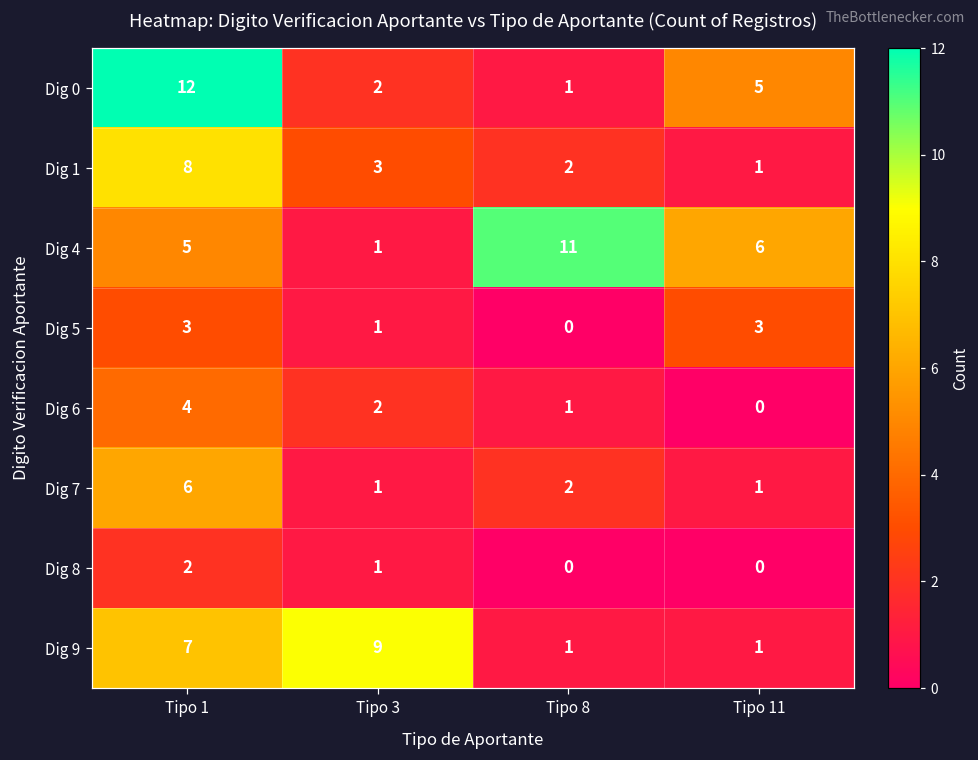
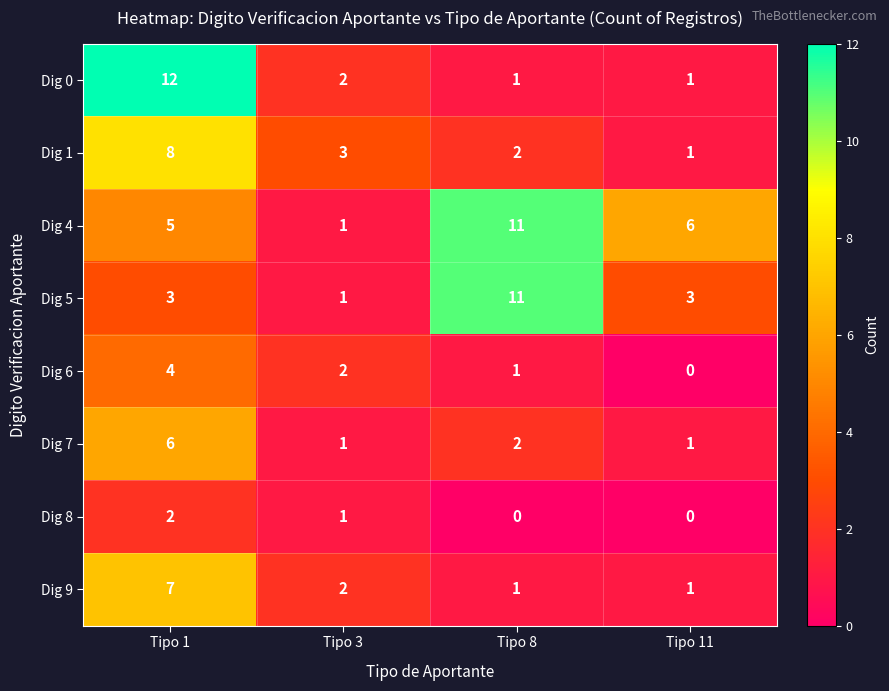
  {
    "Dig 0": {
      "Tipo 1": 12,
      "Tipo 3": 2,
      "Tipo 8": 1,
-     "Tipo 11": 5
+     "Tipo 11": 1
    },
    "Dig 1": {
      "Tipo 1": 8,
      "Tipo 3": 3,
      "Tipo 8": 2,
      "Tipo 11": 1
    },
    "Dig 4": {
      "Tipo 1": 5,
      "Tipo 3": 1,
      "Tipo 8": 11,
      "Tipo 11": 6
    },
    "Dig 5": {
      "Tipo 1": 3,
      "Tipo 3": 1,
-     "Tipo 8": 0,
+     "Tipo 8": 11,
      "Tipo 11": 3
    },
    "Dig 6": {
      "Tipo 1": 4,
      "Tipo 3": 2,
      "Tipo 8": 1,
      "Tipo 11": 0
    },
    "Dig 7": {
      "Tipo 1": 6,
      "Tipo 3": 1,
      "Tipo 8": 2,
      "Tipo 11": 1
    },
    "Dig 8": {
      "Tipo 1": 2,
      "Tipo 3": 1,
      "Tipo 8": 0,
      "Tipo 11": 0
    },
    "Dig 9": {
      "Tipo 1": 7,
-     "Tipo 3": 9,
+     "Tipo 3": 2,
      "Tipo 8": 1,
      "Tipo 11": 1
    }
  }
